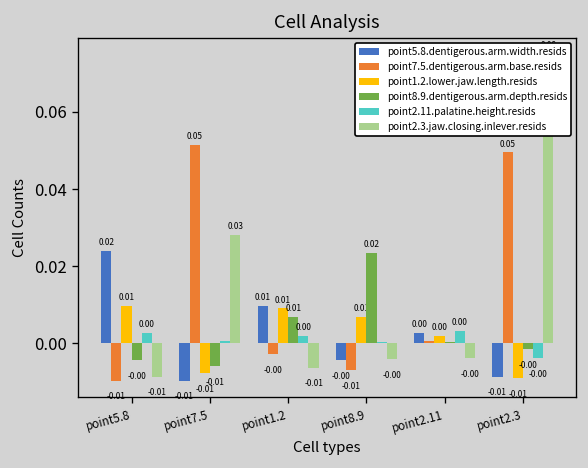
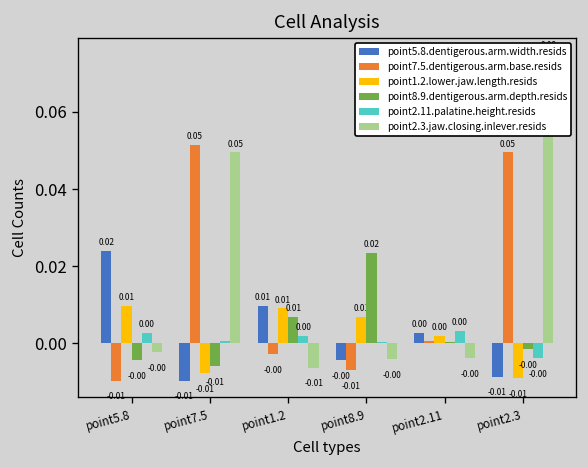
  {
    "point5.8.dentigerous.arm.width.resids": {
      "point5.8": 0.02,
      "point7.5": -0.01,
      "point1.2": 0.01,
      "point8.9": -0.00,
      "point2.11": 0.00,
      "point2.3": -0.01
    },
    "point7.5.dentigerous.arm.base.resids": {
      "point5.8": -0.01,
      "point7.5": 0.05,
      "point1.2": -0.00,
      "point8.9": -0.01
    },
    "point1.2.lower.jaw.length.resids": {
      "point5.8": 0.01,
      "point7.5": -0.01,
      "point1.2": 0.01,
      "point8.9": 0.01,
      "point2.11": 0.00,
      "point2.3": -0.01
    },
    "point8.9.dentigerous.arm.depth.resids": {
      "point5.8": -0.00,
      "point8.9": 0.02
    },
    "point2.11.palatine.height.resids": {
      "point5.8": 0.00,
      "point1.2": 0.00,
      "point2.11": 0.00,
      "point2.3": -0.00
    },
    "point2.3.jaw.closing.inlever.resids": {
-     "point5.8": -0.01,
-     "point7.5": 0.03,
+     "point5.8": -0.00,
+     "point7.5": 0.05,
      "point1.2": -0.01,
      "point8.9": -0.00,
      "point2.11": -0.00
    }
  }
